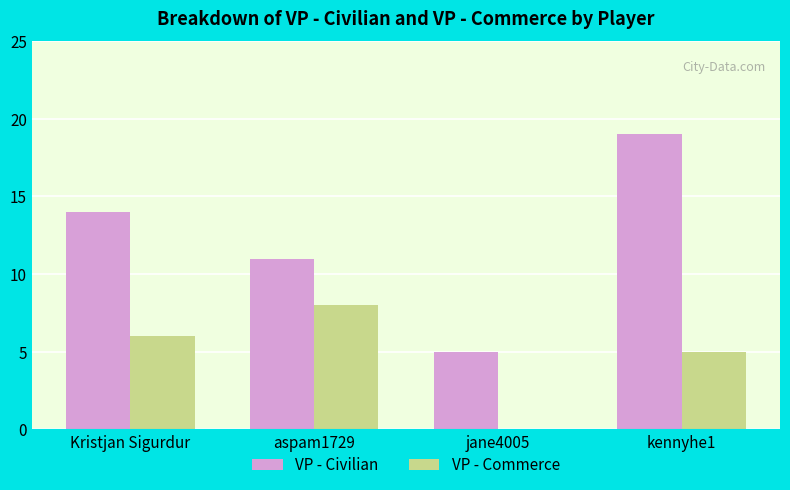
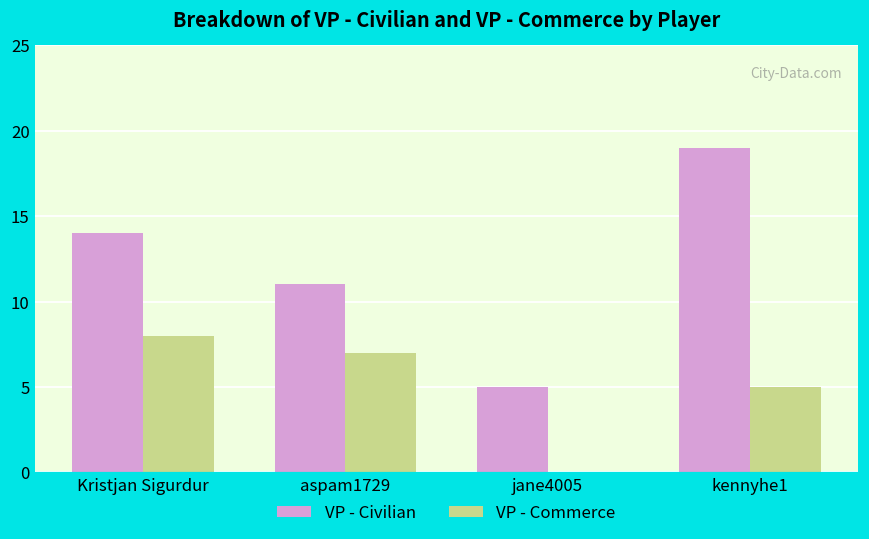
  {
    "VP - Civilian": {
      "Kristjan Sigurdur": 14,
      "aspam1729": 11,
      "jane4005": 5,
      "kennyhe1": 19
    },
    "VP - Commerce": {
-     "Kristjan Sigurdur": 6,
-     "aspam1729": 8,
+     "Kristjan Sigurdur": 8,
+     "aspam1729": 7,
      "jane4005": 0,
      "kennyhe1": 5
    }
  }
